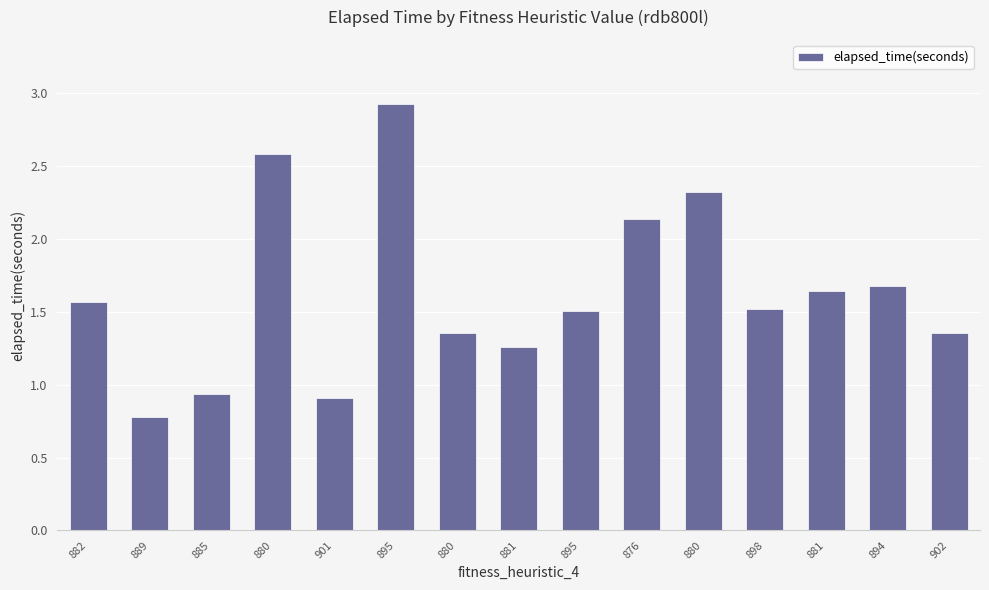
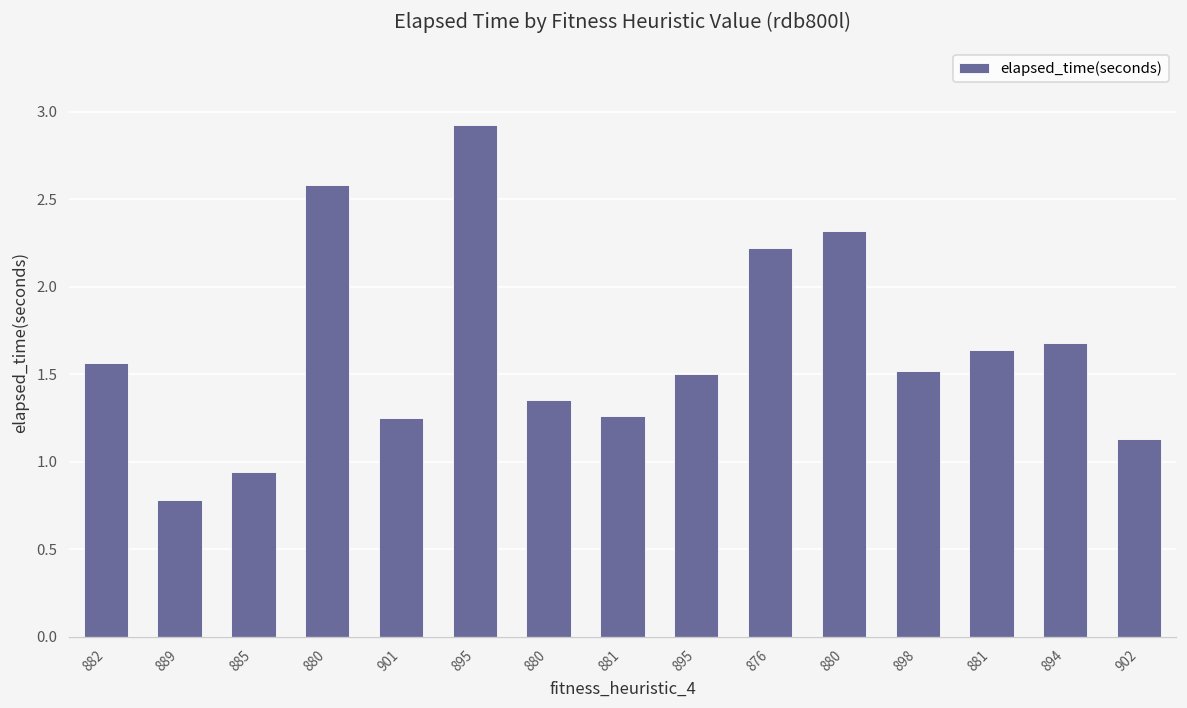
  {
    "882": 1.57,
    "889": 0.78,
    "885": 0.94,
-   "901": 0.91,
-   "876": 2.14,
+   "901": 1.25,
+   "876": 2.22,
    "898": 1.52,
    "894": 1.68,
-   "902": 1.36
+   "902": 1.13
  }
